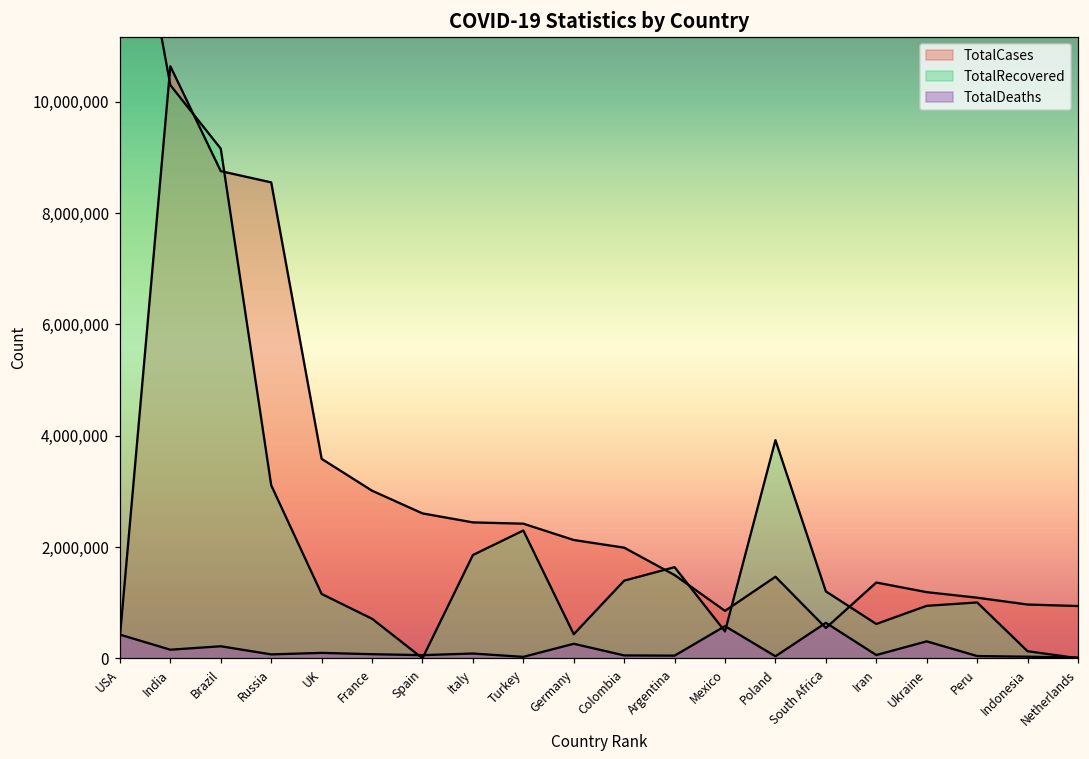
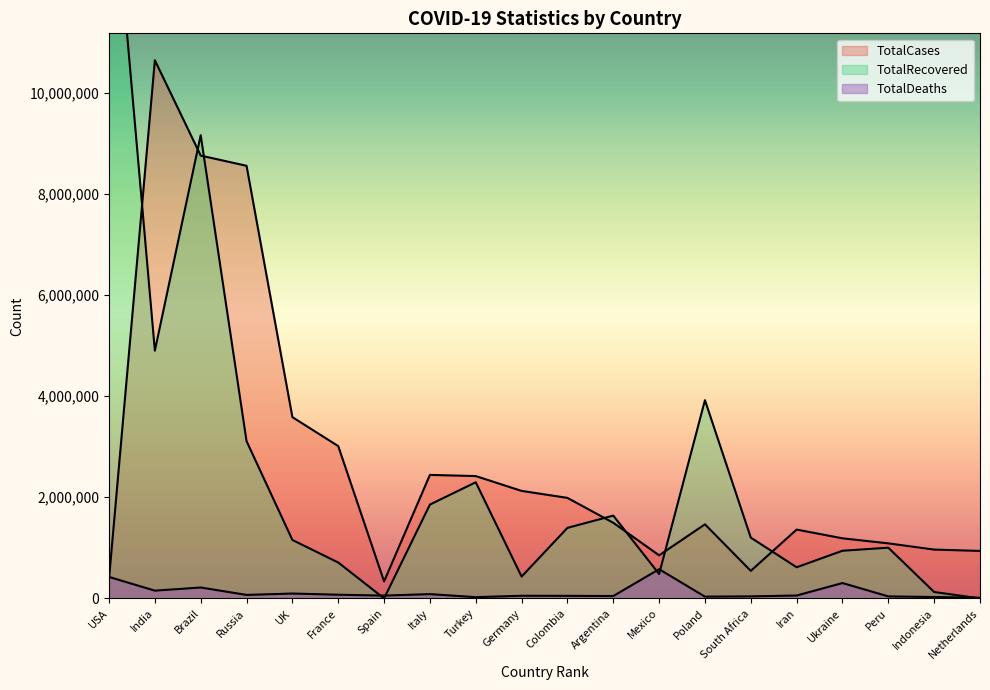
  {
    "TotalCases": {
      "India": "10,600,000",
      "Brazil": "8,800,000",
      "Russia": "8,600,000",
      "UK": "3,600,000",
      "France": "3,000,000",
-     "Spain": "2,600,000",
+     "Spain": "300,000",
      "Italy": "2,400,000",
      "Turkey": "2,400,000",
      "Germany": "2,100,000",
      "Colombia": "2,000,000",
      "Argentina": "1,500,000",
      "Mexico": "900,000",
      "Poland": "1,500,000",
      "South Africa": "500,000",
      "Iran": "1,400,000",
      "Ukraine": "1,200,000",
      "Peru": "1,100,000",
      "Indonesia": "1,000,000",
      "Netherlands": "900,000"
    },
    "TotalRecovered": {
-     "India": "10,300,000",
+     "India": "4,900,000",
      "Brazil": "9,200,000",
      "Russia": "3,100,000",
      "UK": "1,200,000",
      "France": "700,000",
      "Spain": "0",
      "Italy": "1,900,000",
      "Turkey": "2,300,000",
      "Germany": "400,000",
      "Colombia": "1,400,000",
      "Argentina": "1,600,000",
      "Mexico": "500,000",
      "Poland": "3,900,000",
      "South Africa": "1,200,000",
      "Iran": "600,000",
      "Ukraine": "900,000",
      "Peru": "1,000,000",
      "Indonesia": "100,000"
    },
    "TotalDeaths": {
      "India": "200,000",
      "Brazil": "200,000",
      "Russia": "100,000",
      "UK": "100,000",
      "France": "100,000",
      "Spain": "100,000",
      "Italy": "100,000",
      "Turkey": "0",
-     "Germany": "300,000",
+     "Germany": "100,000",
      "Colombia": "100,000",
      "Argentina": "0",
      "Mexico": "600,000",
      "Poland": "0",
-     "South Africa": "600,000",
+     "South Africa": "0",
      "Iran": "100,000",
      "Ukraine": "300,000",
      "Peru": "0",
      "Indonesia": "0"
    }
  }
